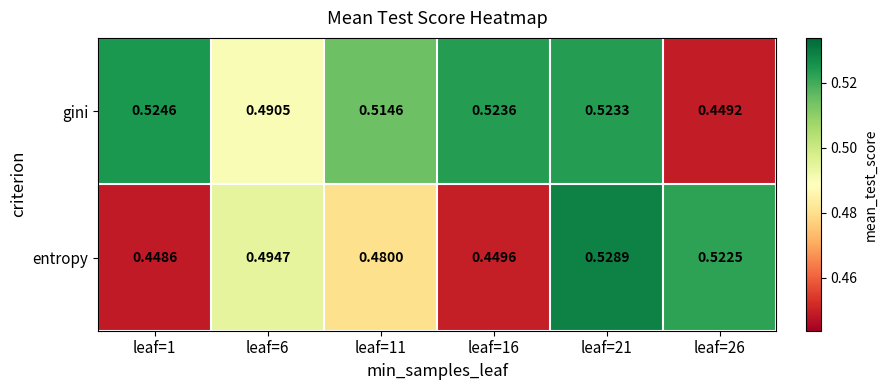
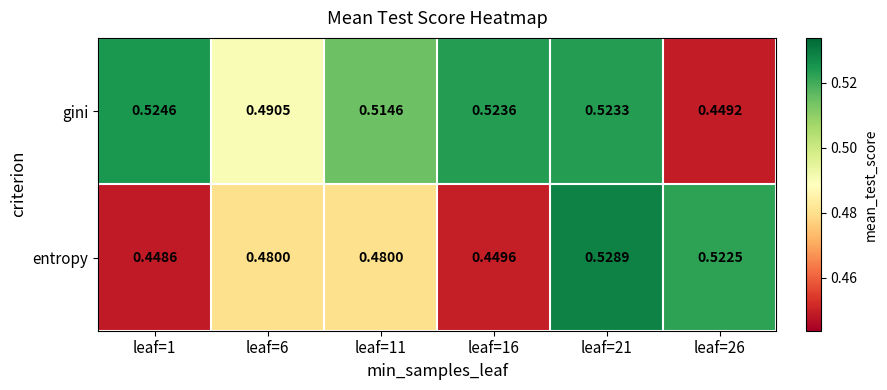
  {
    "gini": {
      "leaf=1": 0.5246,
      "leaf=6": 0.4905,
      "leaf=11": 0.5146,
      "leaf=16": 0.5236,
      "leaf=21": 0.5233,
      "leaf=26": 0.4492
    },
    "entropy": {
      "leaf=1": 0.4486,
-     "leaf=6": 0.4947,
+     "leaf=6": 0.4800,
      "leaf=11": 0.4800,
      "leaf=16": 0.4496,
      "leaf=21": 0.5289,
      "leaf=26": 0.5225
    }
  }
